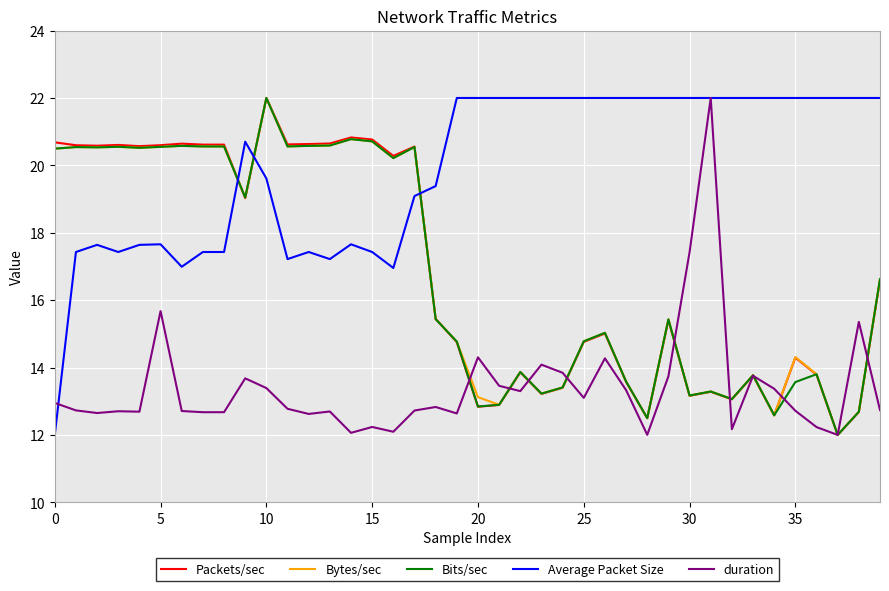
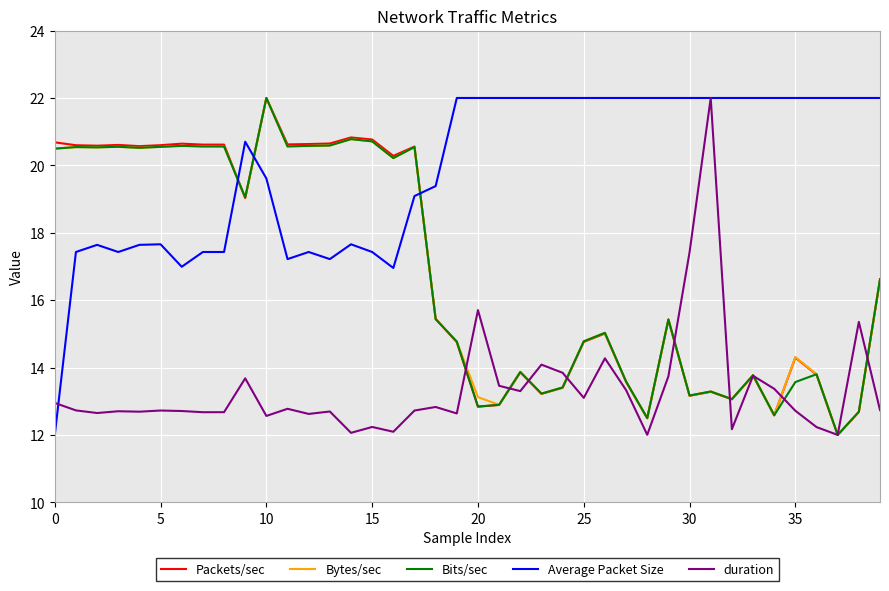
  {
    "Packets/sec": {
      "0": 20.7
    },
    "Bytes/sec": {
      "20": 13.1
    },
    "Bits/sec": {
      "35": 13.6
    },
    "Average Packet Size": {
      "0": 12.0,
      "5": 17.7,
      "10": 19.6,
      "15": 17.4,
      "20": 22.0,
      "25": 22.0,
      "30": 22.0,
      "35": 22.0
    },
    "duration": {
      "0": 12.9,
-     "5": 15.7,
-     "10": 13.4,
+     "5": 12.7,
+     "10": 12.6,
      "15": 12.2,
-     "20": 14.3,
+     "20": 15.7,
      "25": 13.1,
      "30": 17.4,
      "35": 12.7
    }
  }
